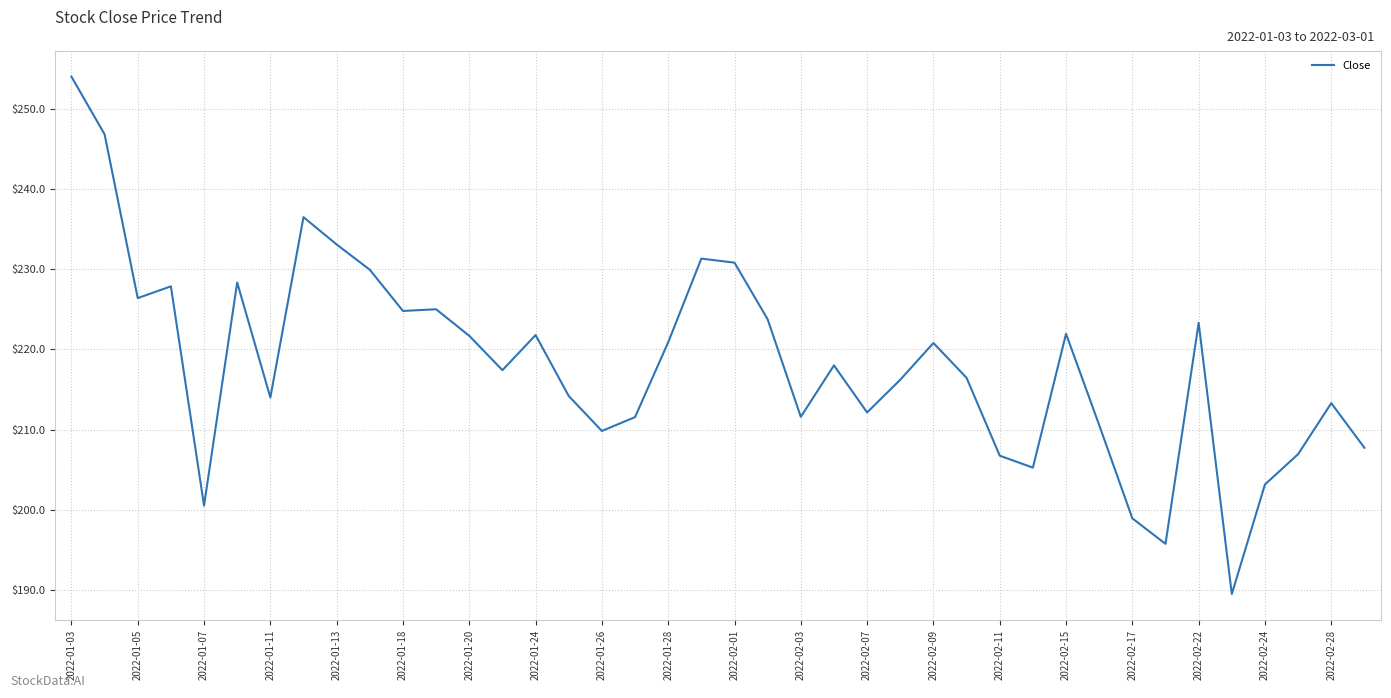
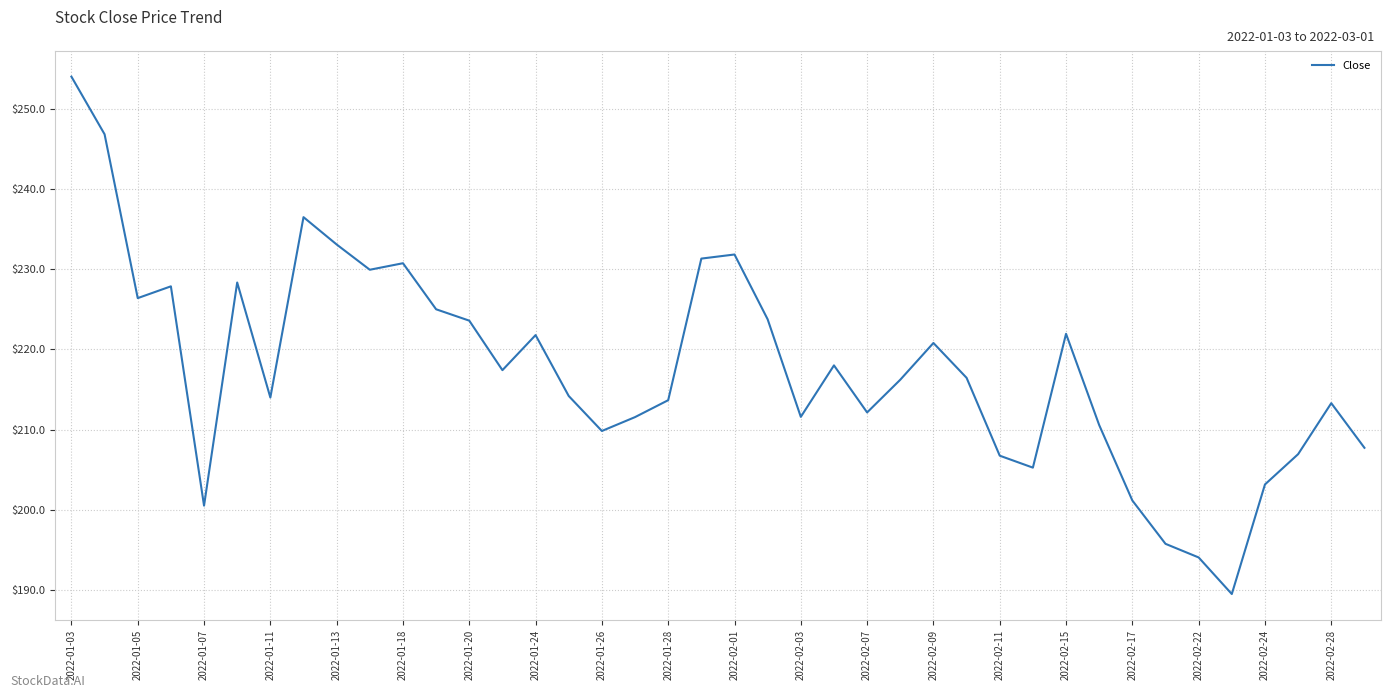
  {
    "2022-01-03": "$254",
    "2022-01-05": "$226",
    "2022-01-07": "$201",
    "2022-01-11": "$214",
    "2022-01-13": "$233",
-   "2022-01-18": "$225",
-   "2022-01-20": "$222",
+   "2022-01-18": "$231",
+   "2022-01-20": "$224",
    "2022-01-24": "$222",
    "2022-01-26": "$210",
-   "2022-01-28": "$221",
-   "2022-02-01": "$231",
+   "2022-01-28": "$214",
+   "2022-02-01": "$232",
    "2022-02-03": "$212",
    "2022-02-07": "$212",
    "2022-02-09": "$221",
    "2022-02-11": "$207",
    "2022-02-15": "$222",
-   "2022-02-17": "$199",
-   "2022-02-22": "$223",
+   "2022-02-17": "$201",
+   "2022-02-22": "$194",
    "2022-02-24": "$203",
    "2022-02-28": "$213"
  }
